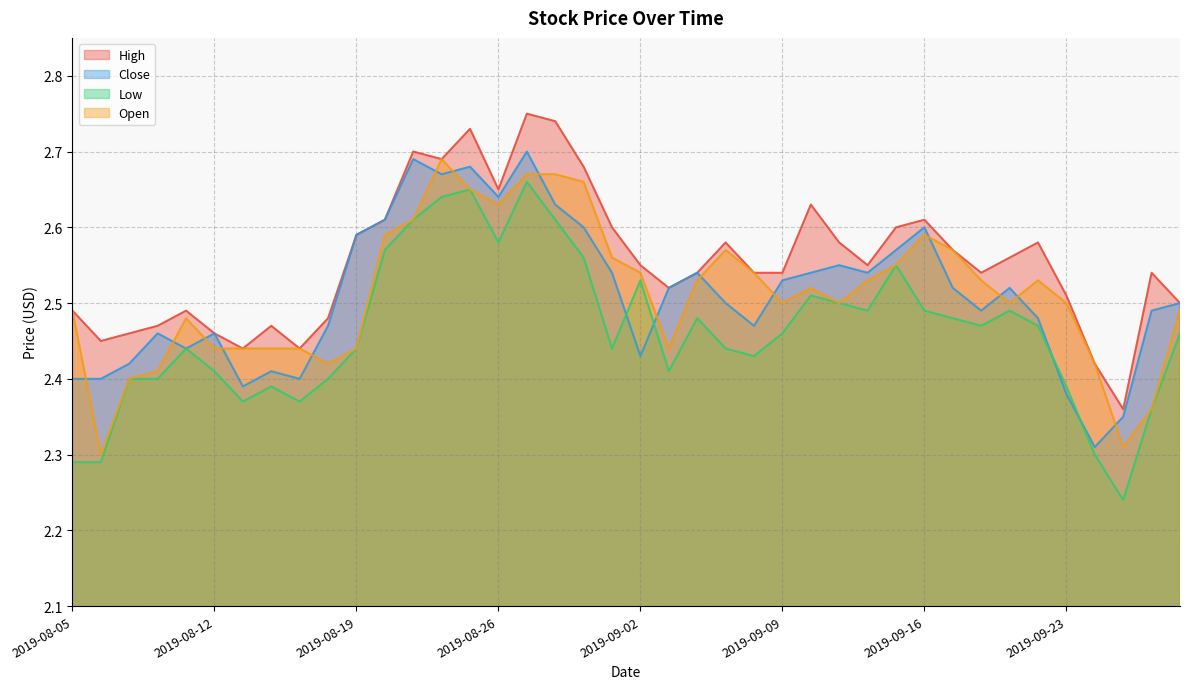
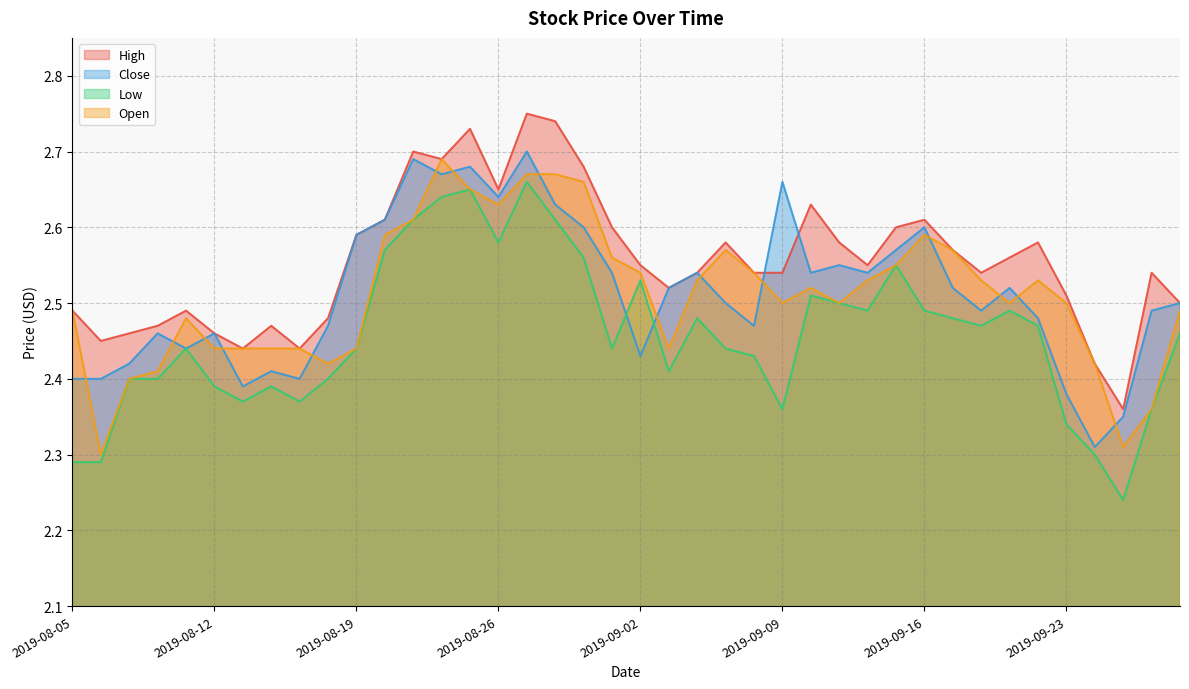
  {
    "Close": {
      "2019-08-05": 2.40,
      "2019-08-26": 2.64,
      "2019-09-02": 2.43,
-     "2019-09-09": 2.53,
+     "2019-09-09": 2.66,
      "2019-09-16": 2.60,
      "2019-09-23": 2.38
    },
    "Low": {
      "2019-08-05": 2.29,
-     "2019-08-12": 2.41,
+     "2019-08-12": 2.39,
      "2019-08-26": 2.58,
      "2019-09-02": 2.53,
-     "2019-09-09": 2.46,
+     "2019-09-09": 2.36,
      "2019-09-16": 2.49,
-     "2019-09-23": 2.39
+     "2019-09-23": 2.34
    }
  }
